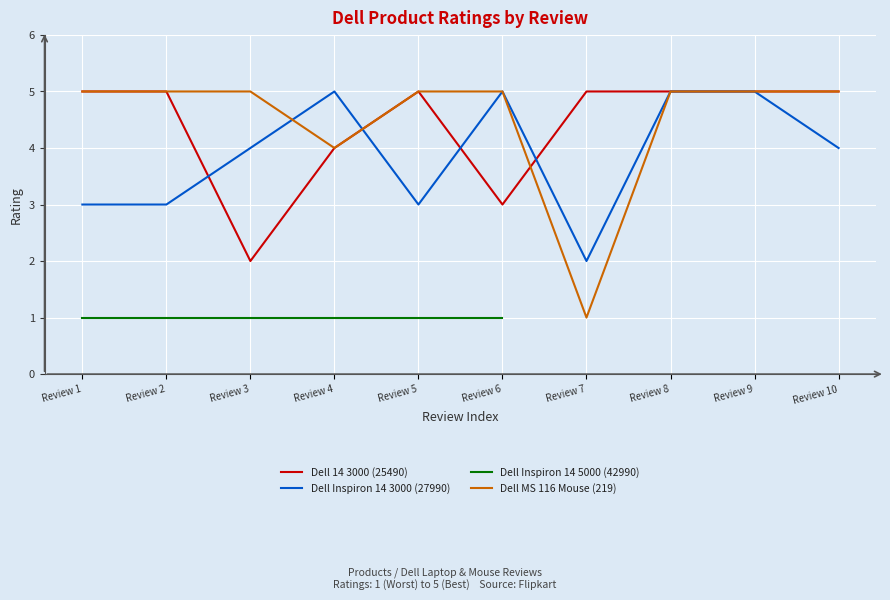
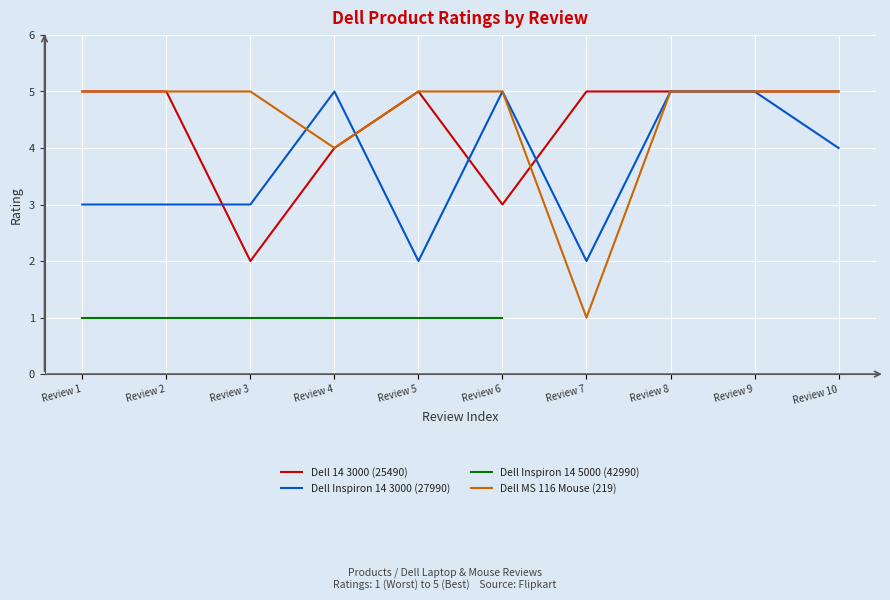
  {
    "Dell 14 3000 (25490)": {
      "Review 3": 2,
      "Review 6": 3,
      "Review 7": 5
    },
    "Dell Inspiron 14 3000 (27990)": {
      "Review 1": 3,
      "Review 2": 3,
-     "Review 3": 4,
+     "Review 3": 3,
      "Review 4": 5,
-     "Review 5": 3,
+     "Review 5": 2,
      "Review 7": 2,
      "Review 10": 4
    },
    "Dell Inspiron 14 5000 (42990)": {
      "Review 1": 1,
      "Review 2": 1,
      "Review 3": 1,
      "Review 4": 1,
      "Review 5": 1,
      "Review 6": 1
    },
    "Dell MS 116 Mouse (219)": {
      "Review 3": 5,
      "Review 7": 1
    }
  }
